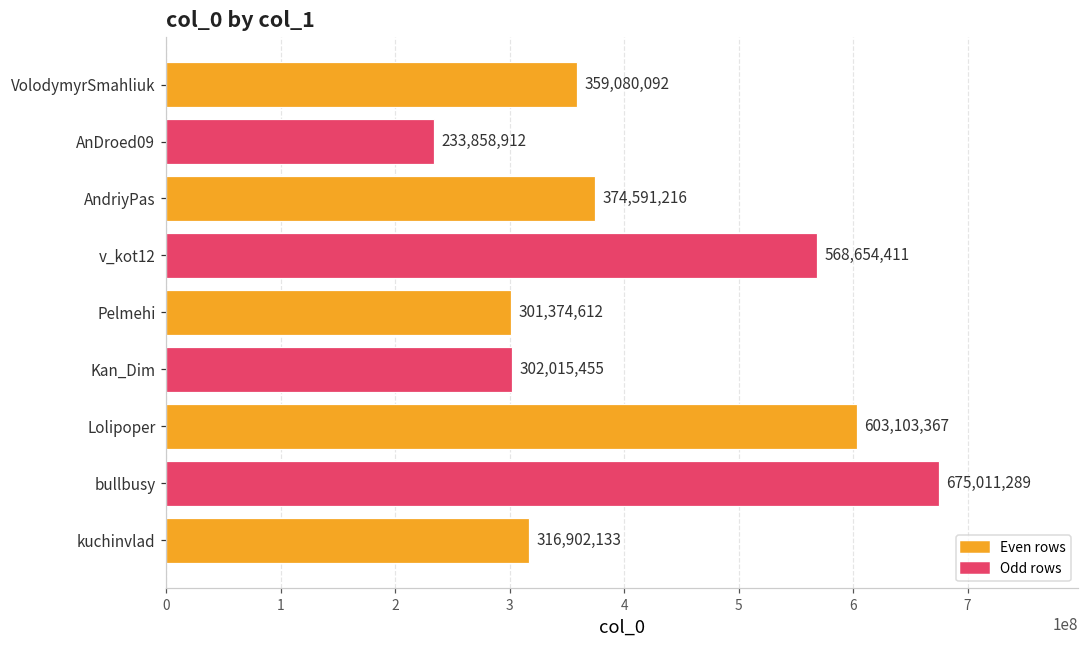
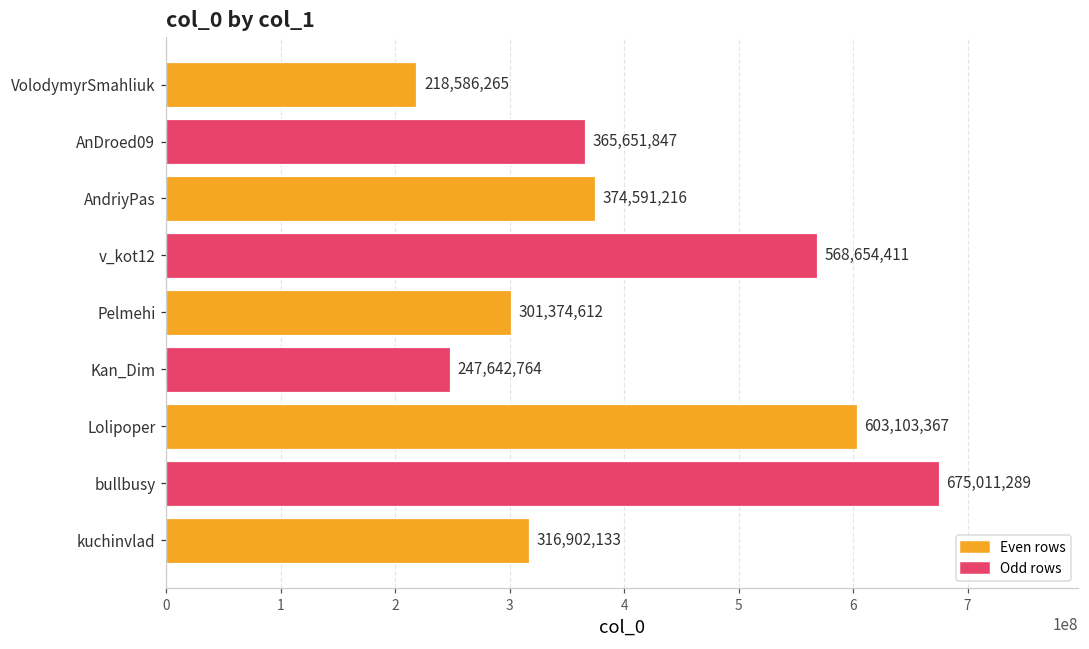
  {
-   "VolodymyrSmahliuk": "359,080,092",
-   "AnDroed09": "233,858,912",
+   "VolodymyrSmahliuk": "218,586,265",
+   "AnDroed09": "365,651,847",
    "AndriyPas": "374,591,216",
    "v_kot12": "568,654,411",
    "Pelmehi": "301,374,612",
-   "Kan_Dim": "302,015,455",
+   "Kan_Dim": "247,642,764",
    "Lolipoper": "603,103,367",
    "bullbusy": "675,011,289",
    "kuchinvlad": "316,902,133"
  }
